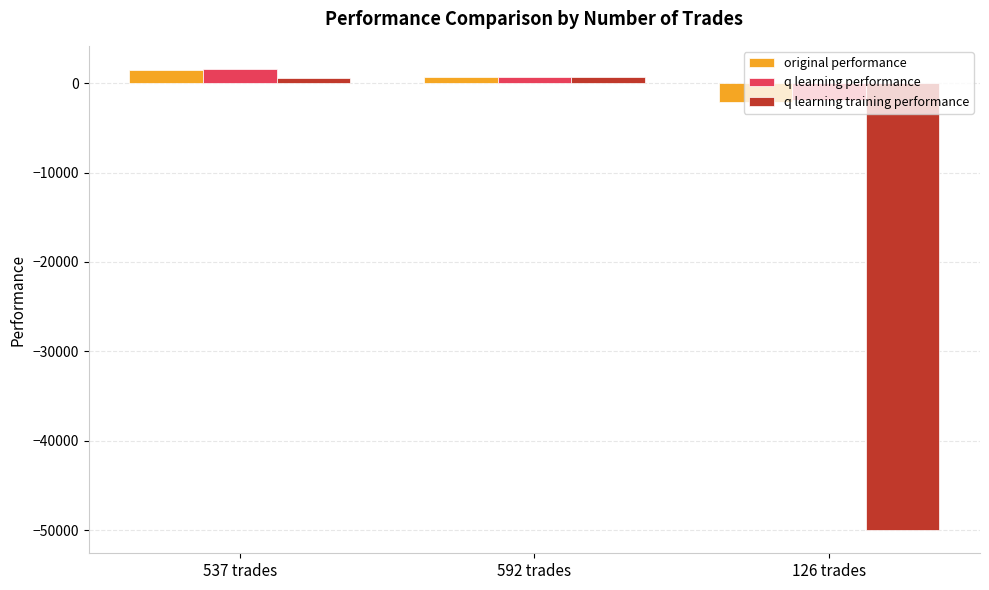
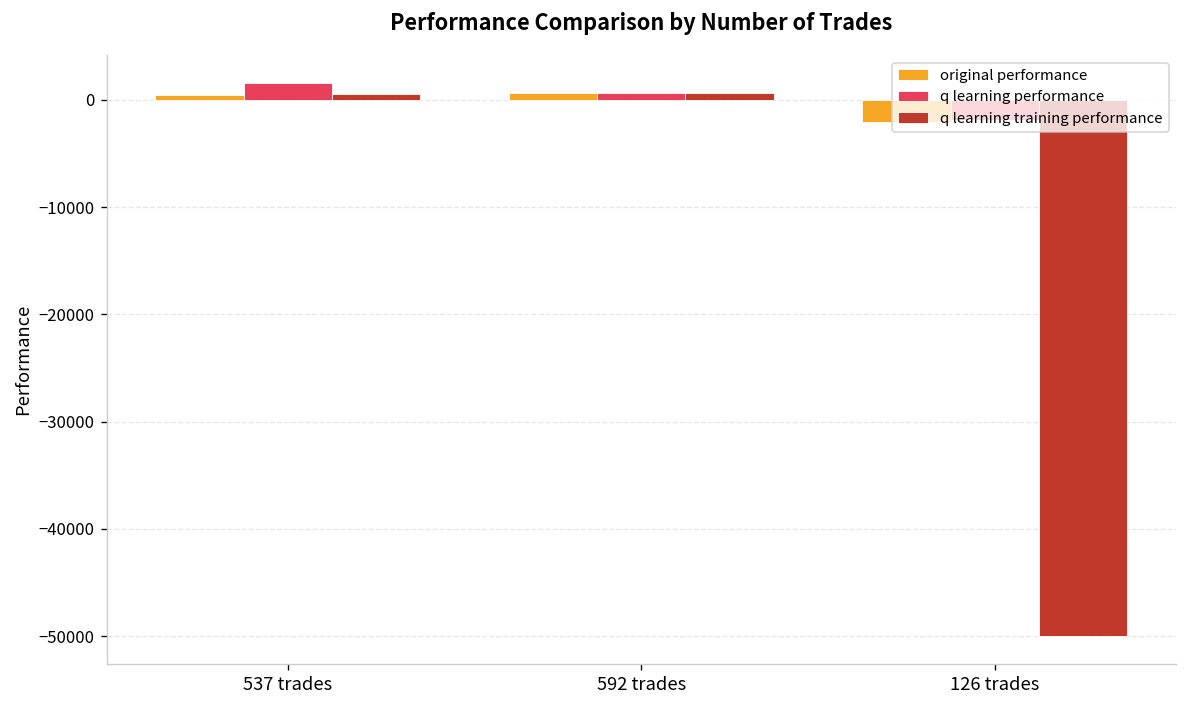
  {
    "original performance": {
-     "537 trades": 1000,
+     "537 trades": 0,
      "592 trades": 1000
    },
    "q learning performance": {
      "537 trades": 2000,
      "592 trades": 1000
    },
    "q learning training performance": {
      "537 trades": 1000,
      "592 trades": 1000,
      "126 trades": -50000
    }
  }
